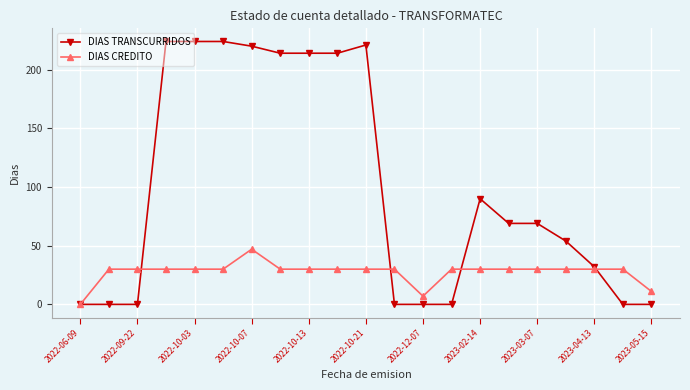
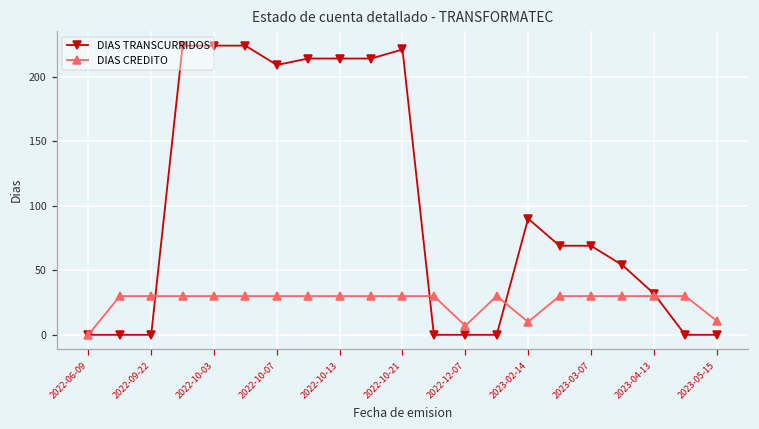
  {
    "DIAS TRANSCURRIDOS": {
-     "2022-10-07": 220,
+     "2022-10-07": 209,
      "2022-10-21": 221,
      "2022-12-07": 0,
      "2023-02-14": 90,
      "2023-05-15": 0
    },
    "DIAS CREDITO": {
-     "2022-10-07": 47,
+     "2022-10-07": 30,
      "2022-10-21": 30,
      "2022-12-07": 7,
-     "2023-02-14": 30,
+     "2023-02-14": 10,
      "2023-05-15": 11
    }
  }
